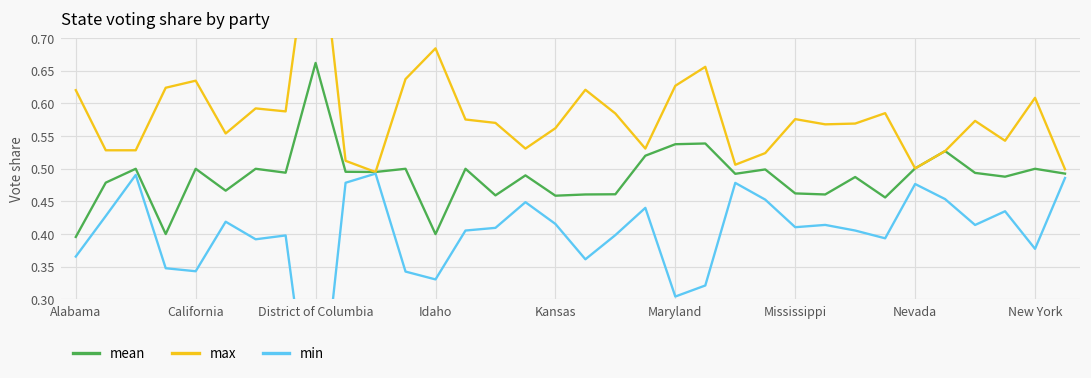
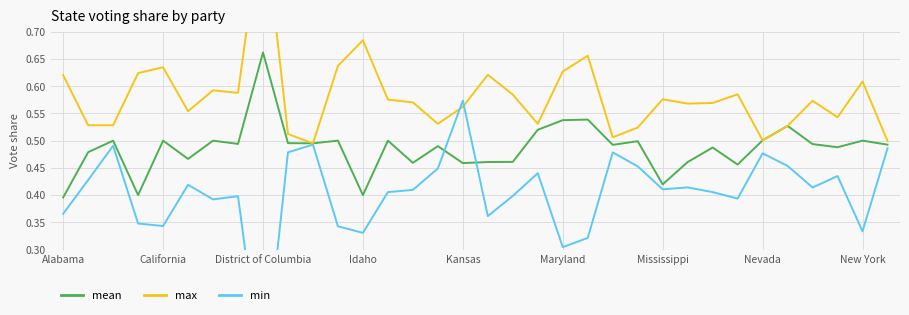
  {
    "mean": {
      "Alabama": 0.40,
      "California": 0.50,
      "District of Columbia": 0.66,
      "Idaho": 0.40,
      "Kansas": 0.46,
      "Maryland": 0.54,
-     "Mississippi": 0.46,
+     "Mississippi": 0.42,
      "New York": 0.50
    },
    "max": {
      "Alabama": 0.62,
      "California": 0.63,
      "Idaho": 0.68,
      "Kansas": 0.56,
      "Maryland": 0.63,
      "Mississippi": 0.58,
      "New York": 0.61
    },
    "min": {
      "Alabama": 0.37,
      "California": 0.34,
      "Idaho": 0.33,
-     "Kansas": 0.42,
+     "Kansas": 0.57,
      "Maryland": 0.30,
      "Mississippi": 0.41,
      "Nevada": 0.48,
-     "New York": 0.38
+     "New York": 0.33
    }
  }
